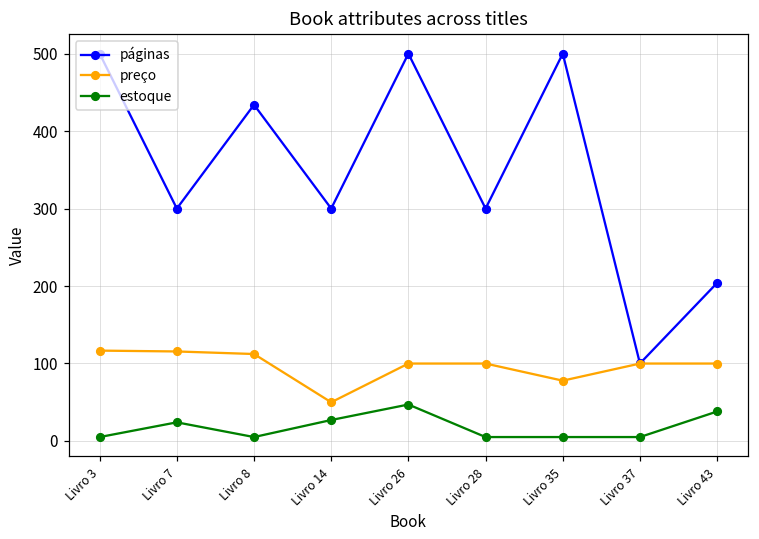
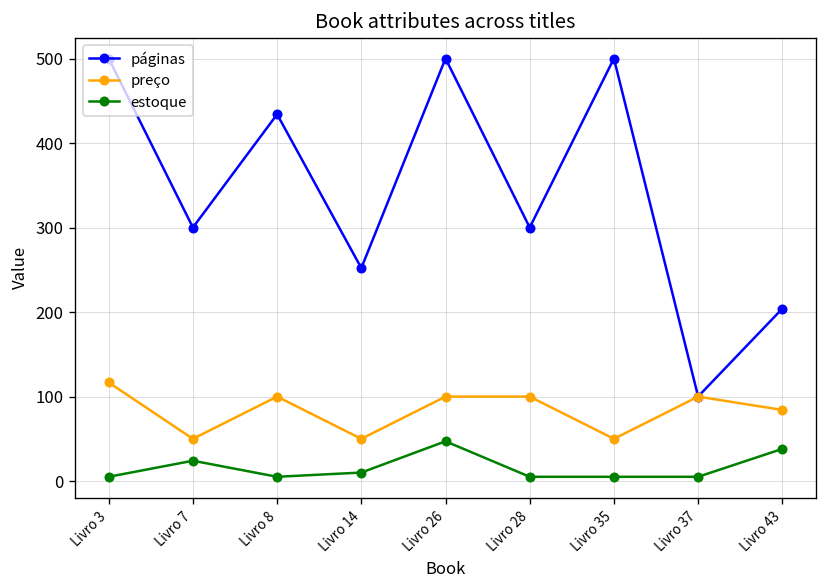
  {
    "páginas": {
      "Livro 7": 300,
      "Livro 8": 430,
-     "Livro 14": 300,
+     "Livro 14": 250,
      "Livro 26": 500,
      "Livro 28": 300,
      "Livro 35": 500,
      "Livro 43": 200
    },
    "preço": {
      "Livro 3": 120,
-     "Livro 7": 120,
-     "Livro 8": 110,
+     "Livro 7": 50,
+     "Livro 8": 100,
      "Livro 14": 50,
      "Livro 26": 100,
      "Livro 28": 100,
-     "Livro 35": 80,
-     "Livro 43": 100
+     "Livro 35": 50,
+     "Livro 43": 80
    },
    "estoque": {
      "Livro 3": 10,
      "Livro 7": 20,
      "Livro 8": 10,
-     "Livro 14": 30,
+     "Livro 14": 10,
      "Livro 26": 50,
      "Livro 28": 10,
      "Livro 35": 10,
      "Livro 37": 10,
      "Livro 43": 40
    }
  }
